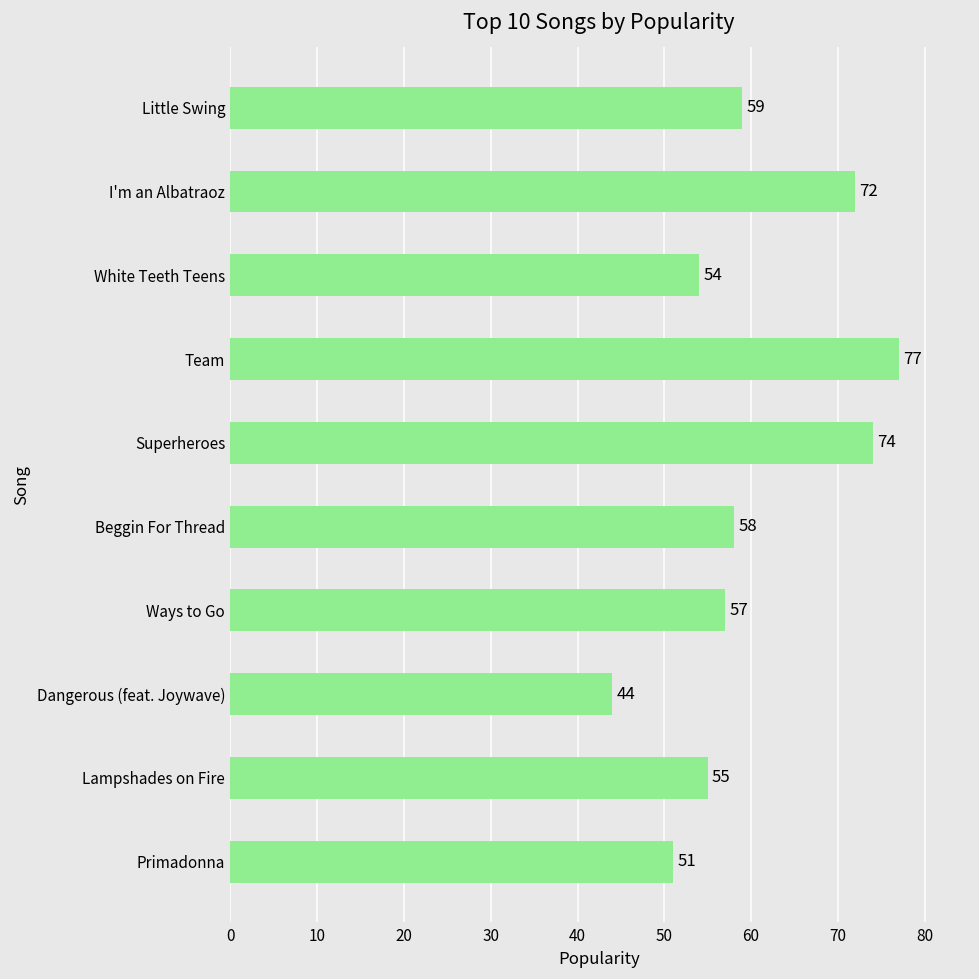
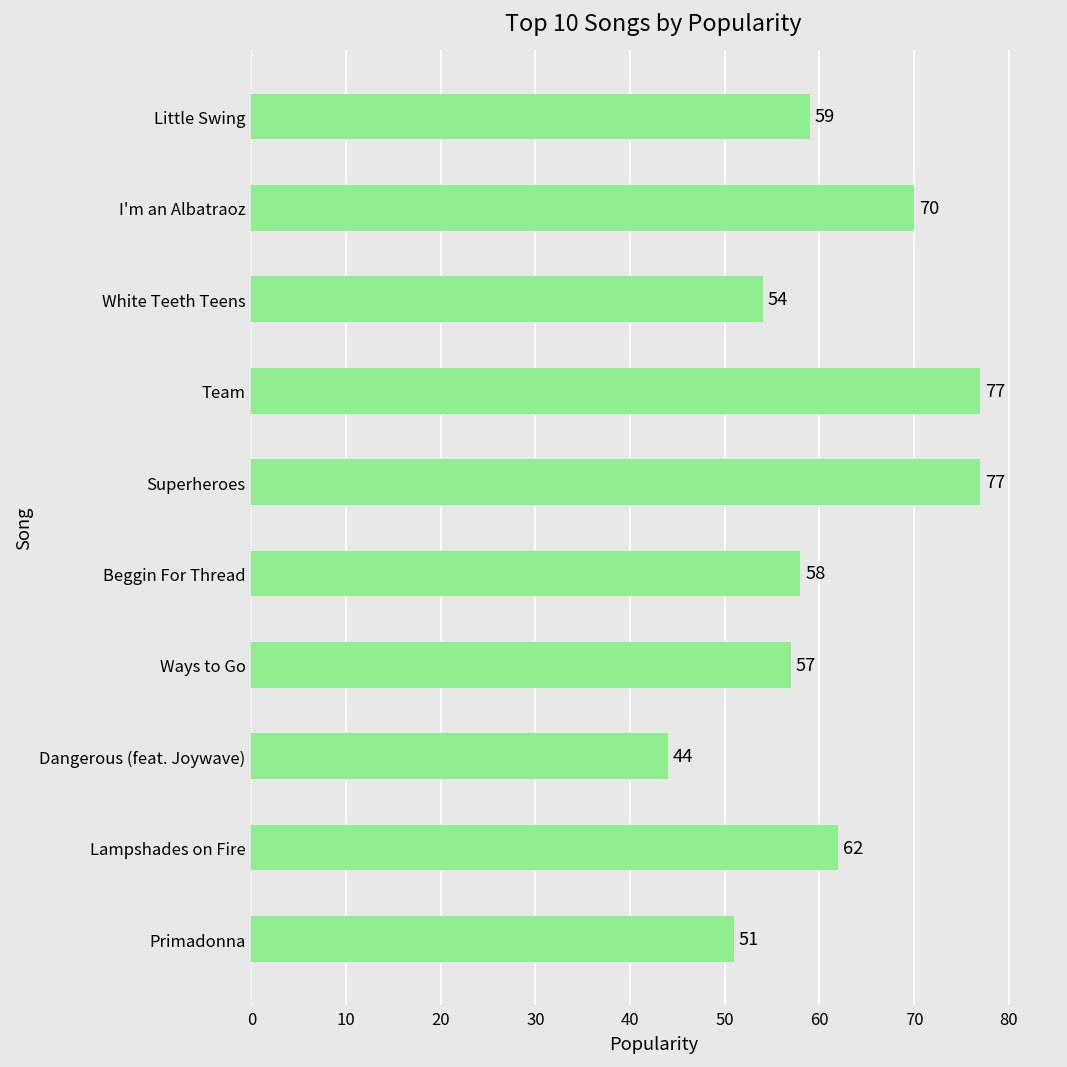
  {
    "Little Swing": 59,
-   "I'm an Albatraoz": 72,
+   "I'm an Albatraoz": 70,
    "White Teeth Teens": 54,
    "Team": 77,
-   "Superheroes": 74,
+   "Superheroes": 77,
    "Beggin For Thread": 58,
    "Ways to Go": 57,
    "Dangerous (feat. Joywave)": 44,
-   "Lampshades on Fire": 55,
+   "Lampshades on Fire": 62,
    "Primadonna": 51
  }
